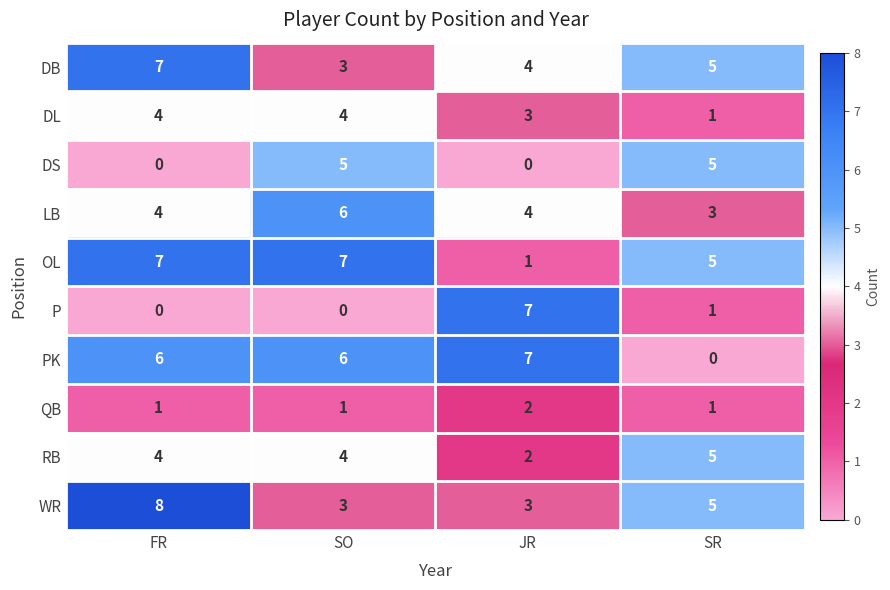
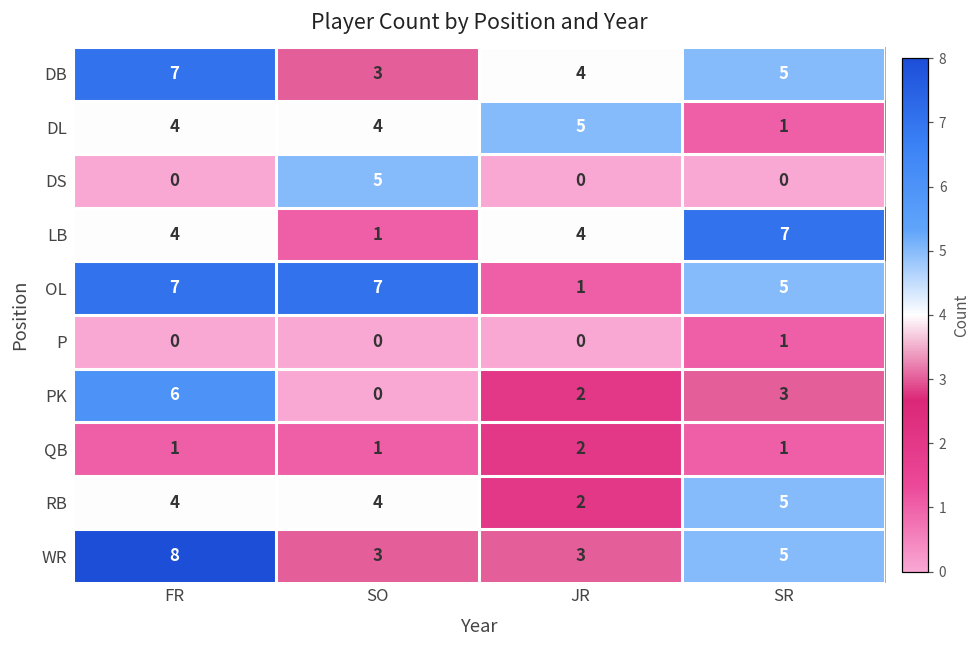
  {
    "DB": {
      "FR": 7,
      "SO": 3,
      "JR": 4,
      "SR": 5
    },
    "DL": {
      "FR": 4,
      "SO": 4,
-     "JR": 3,
+     "JR": 5,
      "SR": 1
    },
    "DS": {
      "FR": 0,
      "SO": 5,
      "JR": 0,
-     "SR": 5
+     "SR": 0
    },
    "LB": {
      "FR": 4,
-     "SO": 6,
+     "SO": 1,
      "JR": 4,
-     "SR": 3
+     "SR": 7
    },
    "OL": {
      "FR": 7,
      "SO": 7,
      "JR": 1,
      "SR": 5
    },
    "P": {
      "FR": 0,
      "SO": 0,
-     "JR": 7,
+     "JR": 0,
      "SR": 1
    },
    "PK": {
      "FR": 6,
-     "SO": 6,
-     "JR": 7,
-     "SR": 0
+     "SO": 0,
+     "JR": 2,
+     "SR": 3
    },
    "QB": {
      "FR": 1,
      "SO": 1,
      "JR": 2,
      "SR": 1
    },
    "RB": {
      "FR": 4,
      "SO": 4,
      "JR": 2,
      "SR": 5
    },
    "WR": {
      "FR": 8,
      "SO": 3,
      "JR": 3,
      "SR": 5
    }
  }
